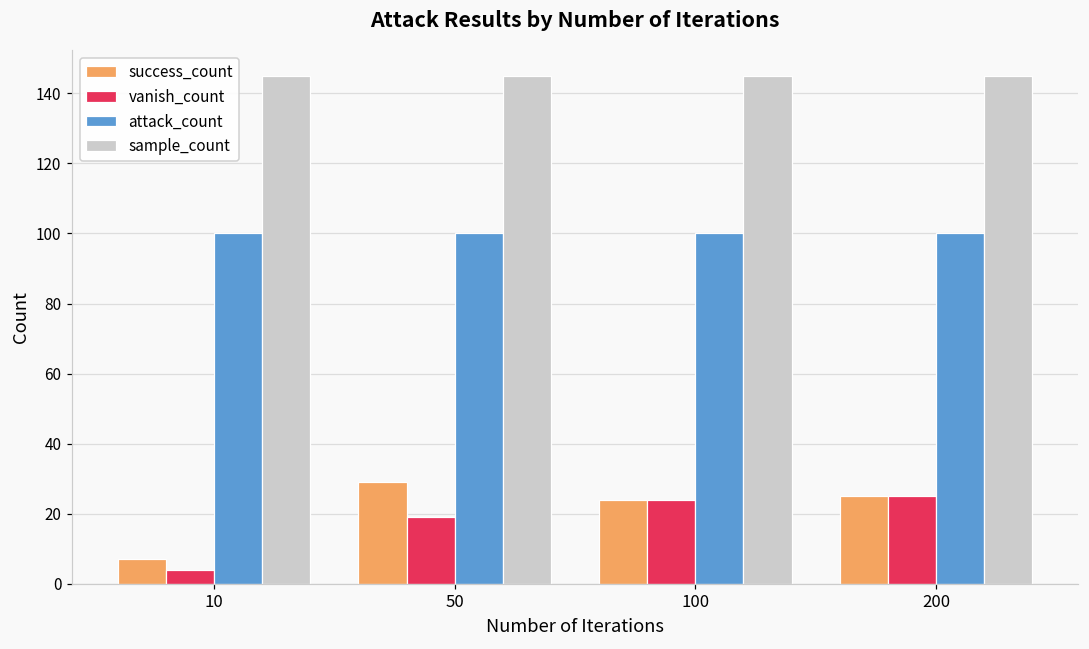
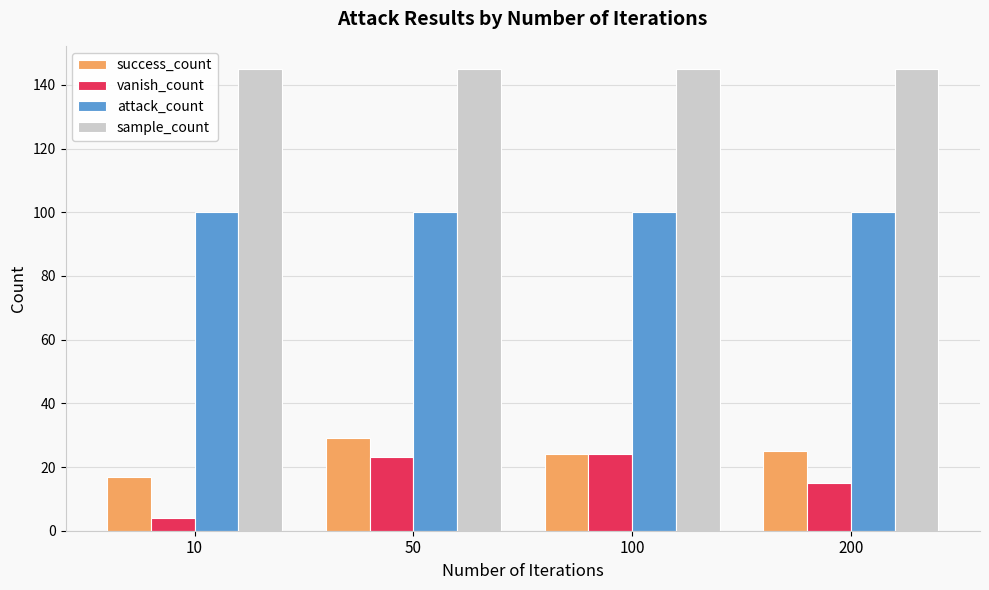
  {
    "success_count": {
-     "10": 7,
+     "10": 17,
      "50": 29,
      "100": 24,
      "200": 25
    },
    "vanish_count": {
      "10": 4,
-     "50": 19,
+     "50": 23,
      "100": 24,
-     "200": 25
+     "200": 15
    },
    "attack_count": {
      "10": 100,
      "50": 100,
      "100": 100,
      "200": 100
    },
    "sample_count": {
      "10": 145,
      "50": 145,
      "100": 145,
      "200": 145
    }
  }
